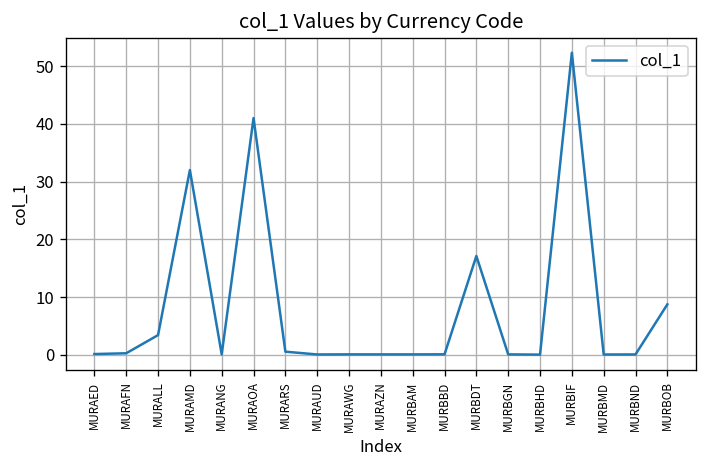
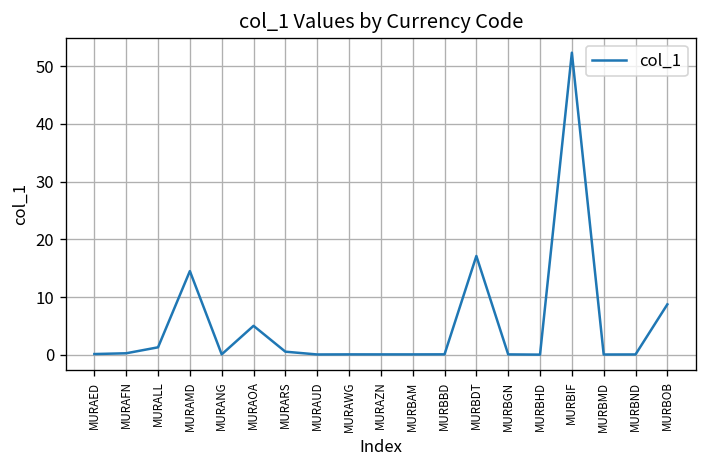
  {
    "MURAED": 0,
    "MURAFN": 0,
-   "MURALL": 3,
-   "MURAMD": 32,
+   "MURALL": 1,
+   "MURAMD": 14,
    "MURANG": 0,
-   "MURAOA": 41,
+   "MURAOA": 5,
    "MURARS": 1,
    "MURAUD": 0,
    "MURAWG": 0,
    "MURAZN": 0,
    "MURBAM": 0,
    "MURBBD": 0,
    "MURBDT": 17,
    "MURBGN": 0,
    "MURBHD": 0,
    "MURBIF": 52,
    "MURBMD": 0,
    "MURBND": 0,
    "MURBOB": 9
  }
